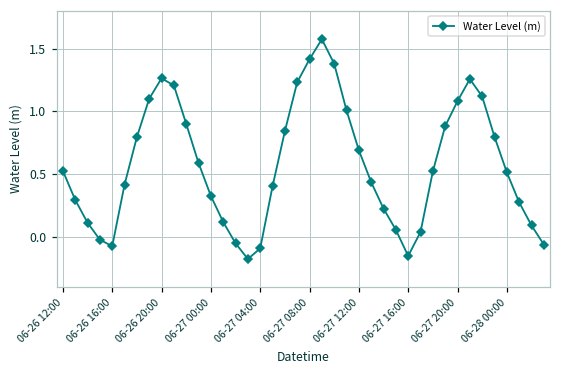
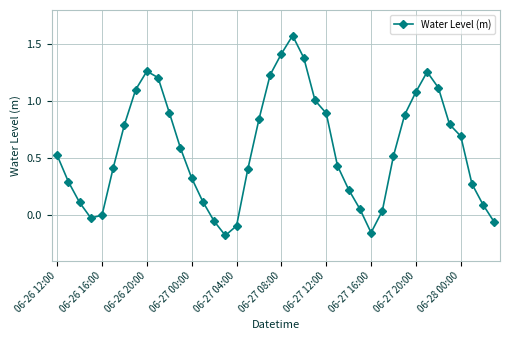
  {
    "06-26 12:00": 0.52,
-   "06-26 16:00": -0.08,
+   "06-26 16:00": 0.00,
    "06-26 20:00": 1.26,
    "06-27 00:00": 0.32,
    "06-27 04:00": -0.09,
    "06-27 08:00": 1.42,
-   "06-27 12:00": 0.69,
+   "06-27 12:00": 0.89,
    "06-27 16:00": -0.15,
    "06-27 20:00": 1.08,
-   "06-28 00:00": 0.51
+   "06-28 00:00": 0.69
  }
